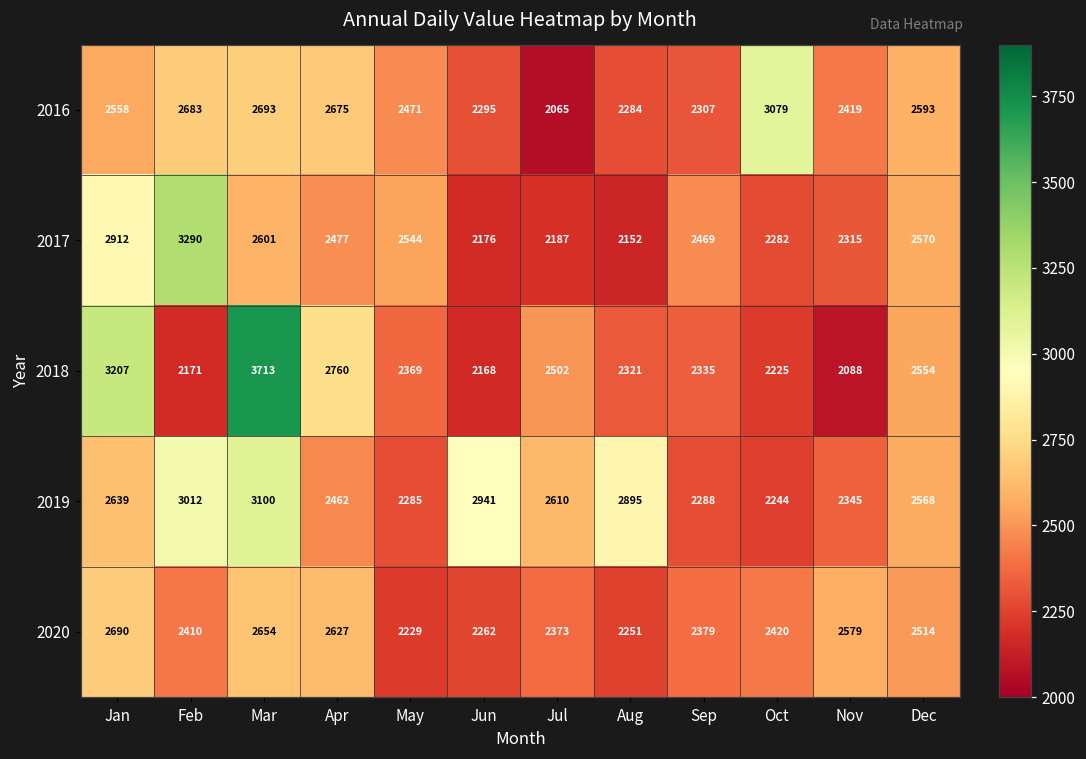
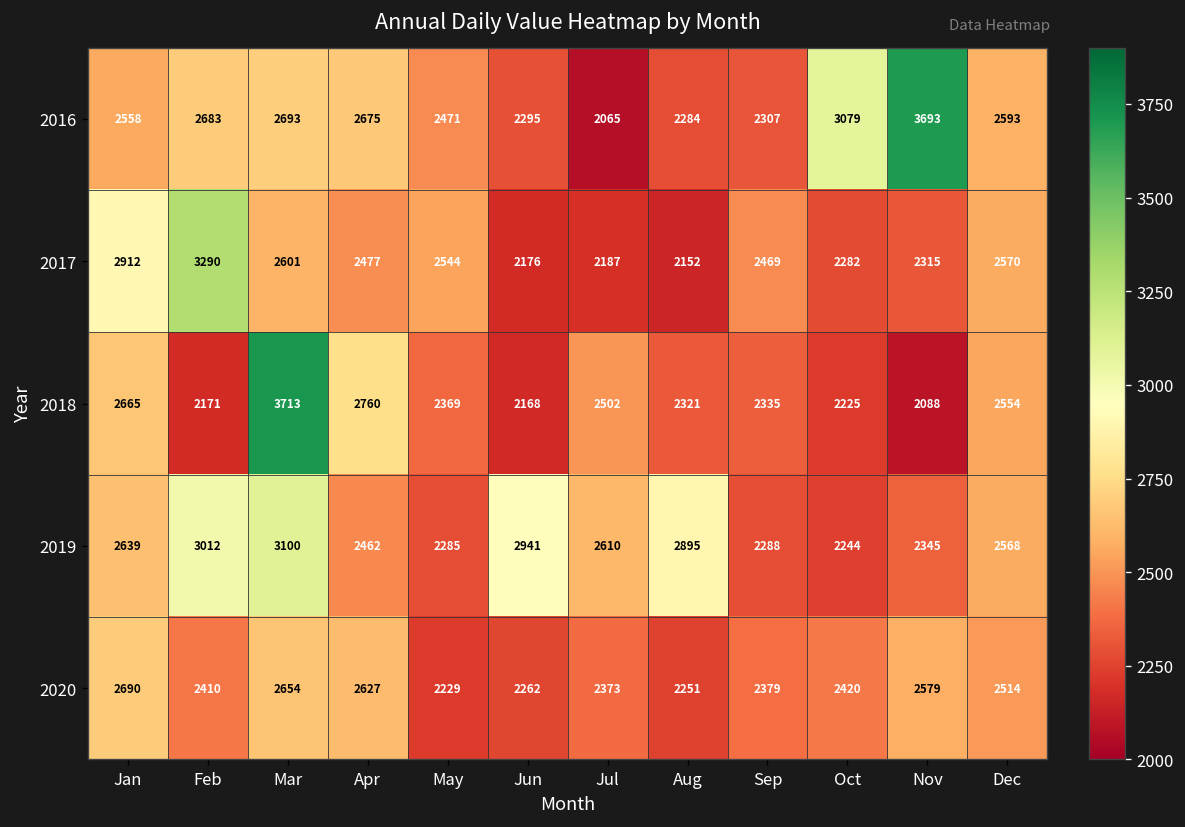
  {
    "2016": {
      "Jan": 2558,
      "Feb": 2683,
      "Mar": 2693,
      "Apr": 2675,
      "May": 2471,
      "Jun": 2295,
      "Jul": 2065,
      "Aug": 2284,
      "Sep": 2307,
      "Oct": 3079,
-     "Nov": 2419,
+     "Nov": 3693,
      "Dec": 2593
    },
    "2017": {
      "Jan": 2912,
      "Feb": 3290,
      "Mar": 2601,
      "Apr": 2477,
      "May": 2544,
      "Jun": 2176,
      "Jul": 2187,
      "Aug": 2152,
      "Sep": 2469,
      "Oct": 2282,
      "Nov": 2315,
      "Dec": 2570
    },
    "2018": {
-     "Jan": 3207,
+     "Jan": 2665,
      "Feb": 2171,
      "Mar": 3713,
      "Apr": 2760,
      "May": 2369,
      "Jun": 2168,
      "Jul": 2502,
      "Aug": 2321,
      "Sep": 2335,
      "Oct": 2225,
      "Nov": 2088,
      "Dec": 2554
    },
    "2019": {
      "Jan": 2639,
      "Feb": 3012,
      "Mar": 3100,
      "Apr": 2462,
      "May": 2285,
      "Jun": 2941,
      "Jul": 2610,
      "Aug": 2895,
      "Sep": 2288,
      "Oct": 2244,
      "Nov": 2345,
      "Dec": 2568
    },
    "2020": {
      "Jan": 2690,
      "Feb": 2410,
      "Mar": 2654,
      "Apr": 2627,
      "May": 2229,
      "Jun": 2262,
      "Jul": 2373,
      "Aug": 2251,
      "Sep": 2379,
      "Oct": 2420,
      "Nov": 2579,
      "Dec": 2514
    }
  }
